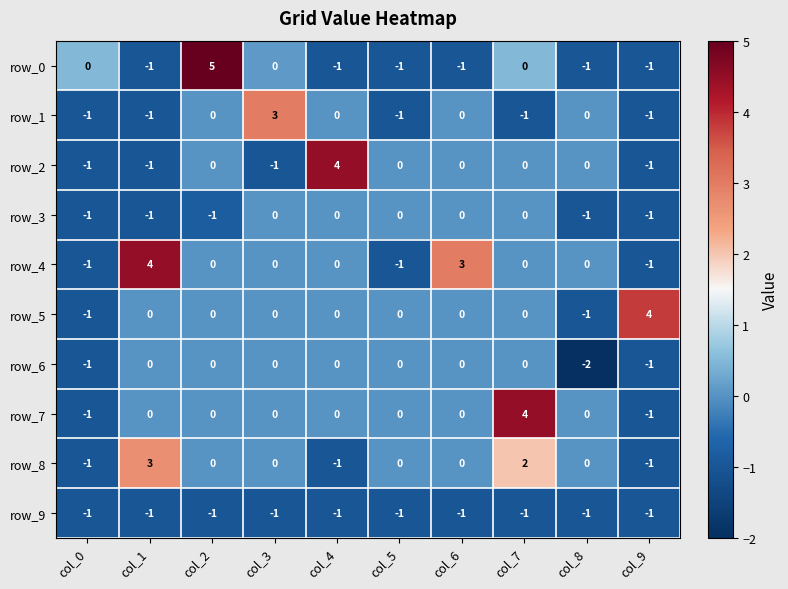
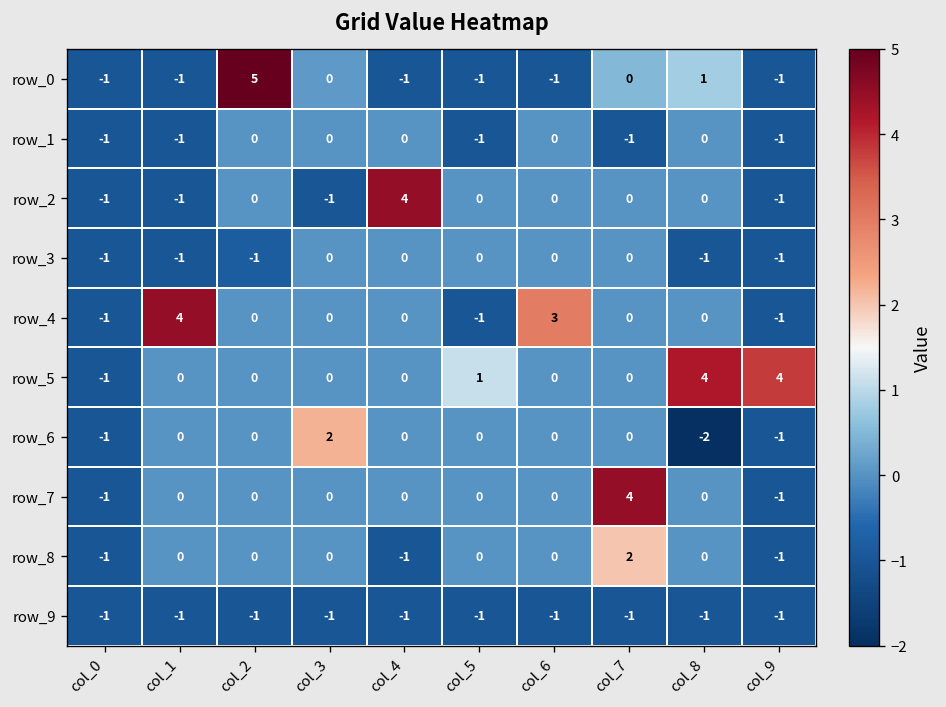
  {
    "row_0": {
-     "col_0": 0,
+     "col_0": -1,
      "col_1": -1,
      "col_2": 5,
      "col_3": 0,
      "col_4": -1,
      "col_5": -1,
      "col_6": -1,
      "col_7": 0,
-     "col_8": -1,
+     "col_8": 1,
      "col_9": -1
    },
    "row_1": {
      "col_0": -1,
      "col_1": -1,
      "col_2": 0,
-     "col_3": 3,
+     "col_3": 0,
      "col_4": 0,
      "col_5": -1,
      "col_6": 0,
      "col_7": -1,
      "col_8": 0,
      "col_9": -1
    },
    "row_2": {
      "col_0": -1,
      "col_1": -1,
      "col_2": 0,
      "col_3": -1,
      "col_4": 4,
      "col_5": 0,
      "col_6": 0,
      "col_7": 0,
      "col_8": 0,
      "col_9": -1
    },
    "row_3": {
      "col_0": -1,
      "col_1": -1,
      "col_2": -1,
      "col_3": 0,
      "col_4": 0,
      "col_5": 0,
      "col_6": 0,
      "col_7": 0,
      "col_8": -1,
      "col_9": -1
    },
    "row_4": {
      "col_0": -1,
      "col_1": 4,
      "col_2": 0,
      "col_3": 0,
      "col_4": 0,
      "col_5": -1,
      "col_6": 3,
      "col_7": 0,
      "col_8": 0,
      "col_9": -1
    },
    "row_5": {
      "col_0": -1,
      "col_1": 0,
      "col_2": 0,
      "col_3": 0,
      "col_4": 0,
-     "col_5": 0,
+     "col_5": 1,
      "col_6": 0,
      "col_7": 0,
-     "col_8": -1,
+     "col_8": 4,
      "col_9": 4
    },
    "row_6": {
      "col_0": -1,
      "col_1": 0,
      "col_2": 0,
-     "col_3": 0,
+     "col_3": 2,
      "col_4": 0,
      "col_5": 0,
      "col_6": 0,
      "col_7": 0,
      "col_8": -2,
      "col_9": -1
    },
    "row_7": {
      "col_0": -1,
      "col_1": 0,
      "col_2": 0,
      "col_3": 0,
      "col_4": 0,
      "col_5": 0,
      "col_6": 0,
      "col_7": 4,
      "col_8": 0,
      "col_9": -1
    },
    "row_8": {
      "col_0": -1,
-     "col_1": 3,
+     "col_1": 0,
      "col_2": 0,
      "col_3": 0,
      "col_4": -1,
      "col_5": 0,
      "col_6": 0,
      "col_7": 2,
      "col_8": 0,
      "col_9": -1
    },
    "row_9": {
      "col_0": -1,
      "col_1": -1,
      "col_2": -1,
      "col_3": -1,
      "col_4": -1,
      "col_5": -1,
      "col_6": -1,
      "col_7": -1,
      "col_8": -1,
      "col_9": -1
    }
  }
